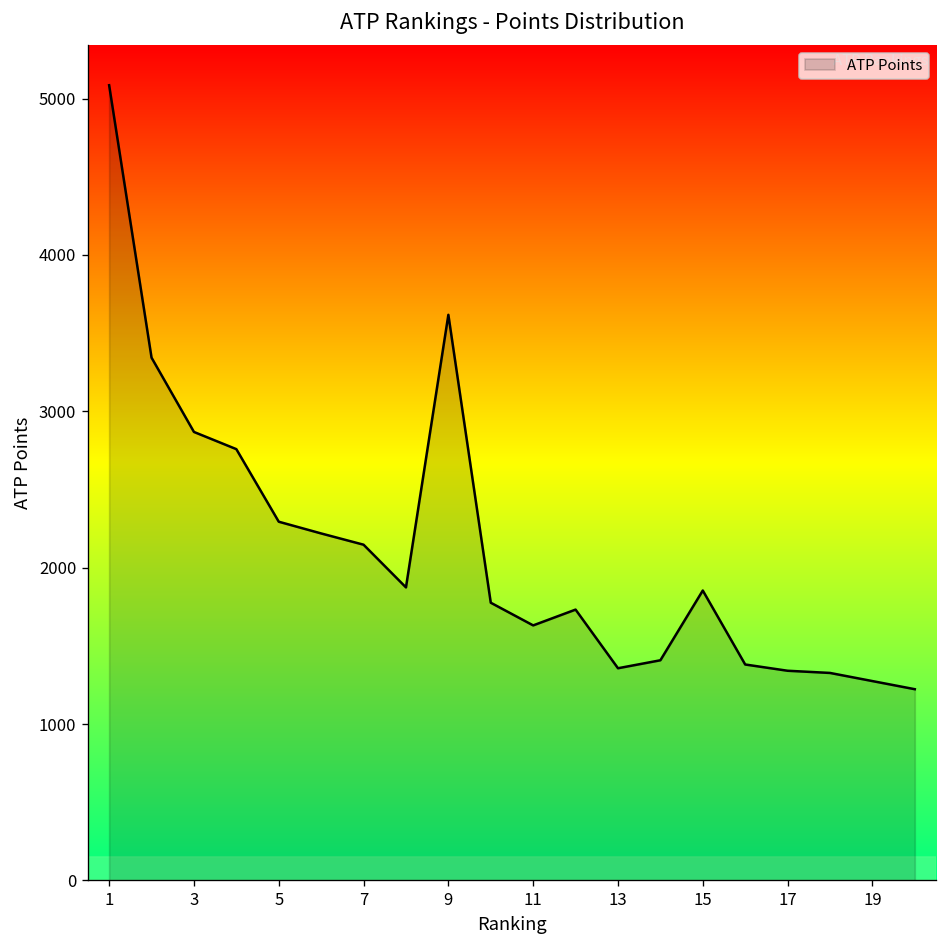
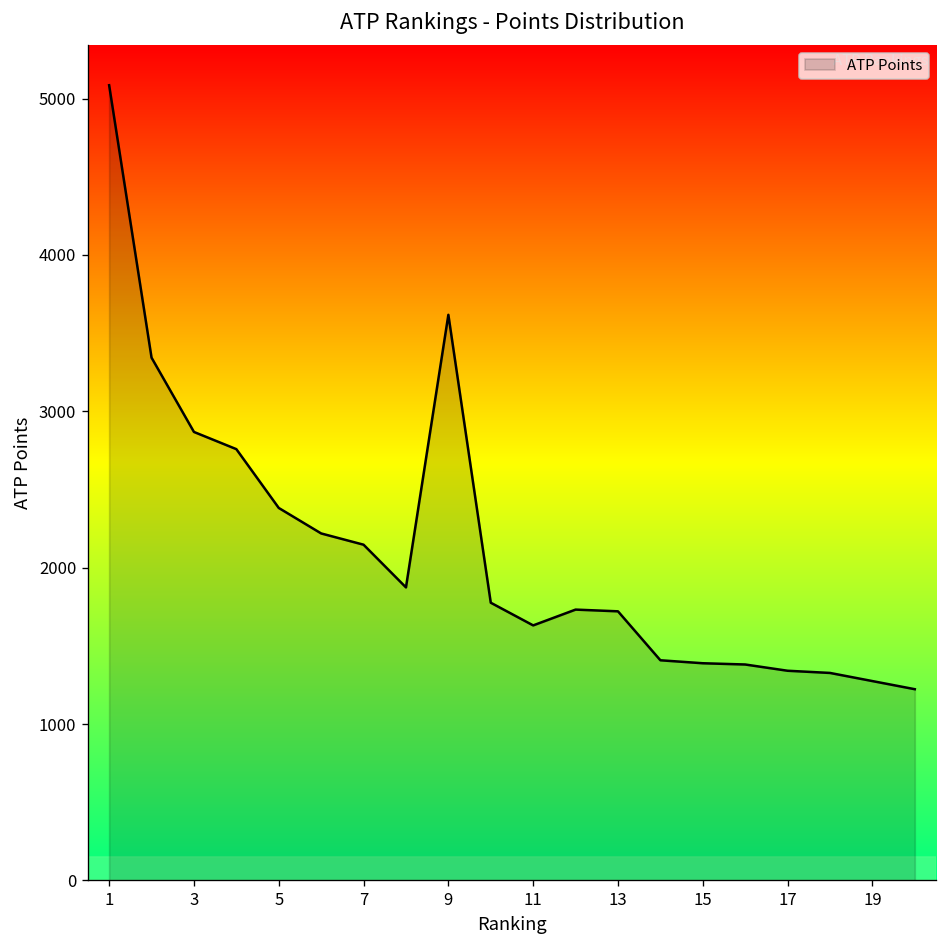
  {
    "1": 5090,
    "3": 2870,
-   "5": 2290,
+   "5": 2380,
    "7": 2150,
    "9": 3620,
    "11": 1630,
-   "13": 1360,
-   "15": 1850,
+   "13": 1720,
+   "15": 1390,
    "17": 1340,
    "19": 1280
  }
